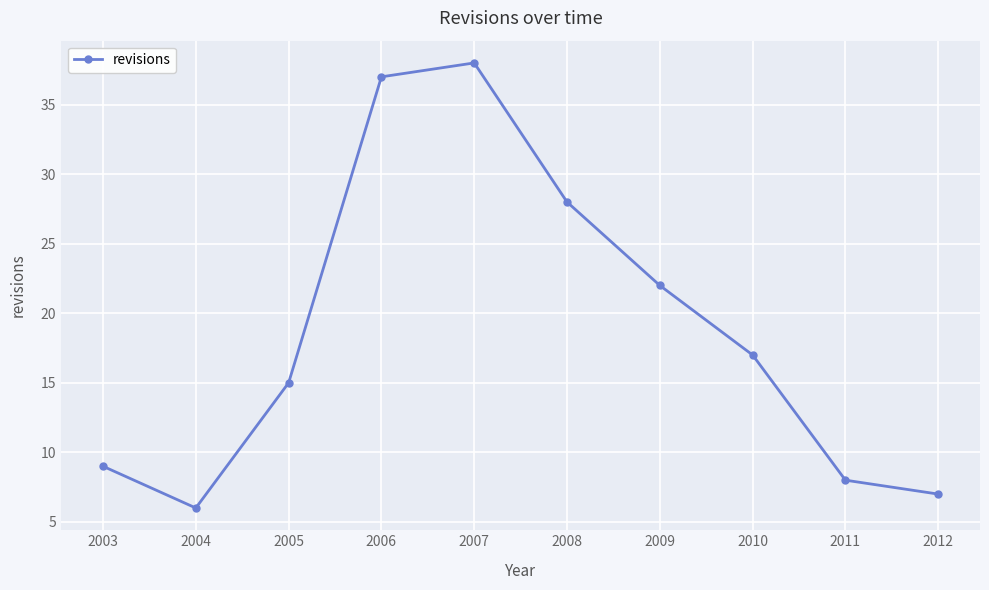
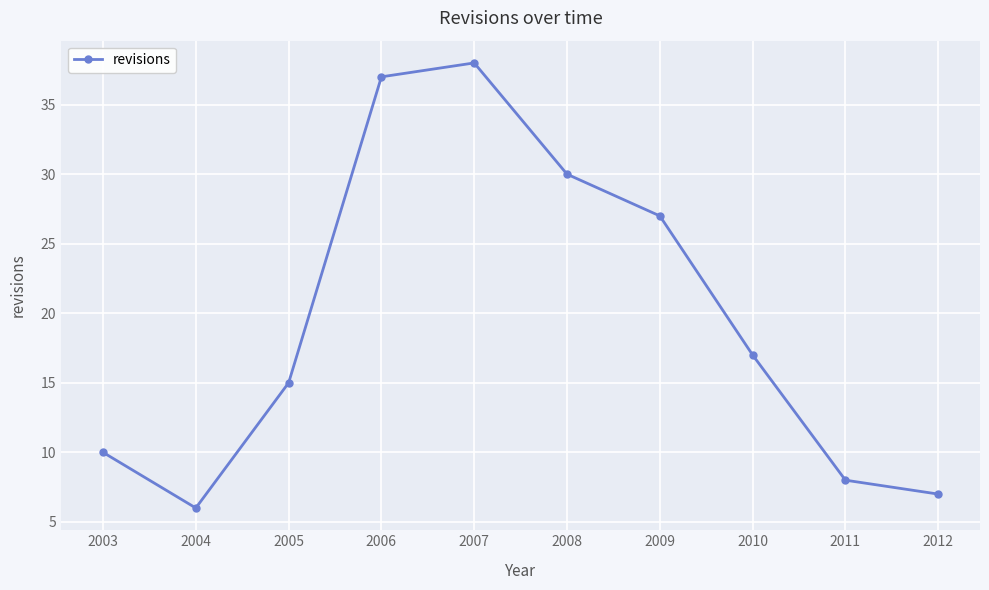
  {
-   "2003": 9,
+   "2003": 10,
    "2004": 6,
    "2005": 15,
    "2006": 37,
    "2007": 38,
-   "2008": 28,
-   "2009": 22,
+   "2008": 30,
+   "2009": 27,
    "2010": 17,
    "2011": 8,
    "2012": 7
  }
